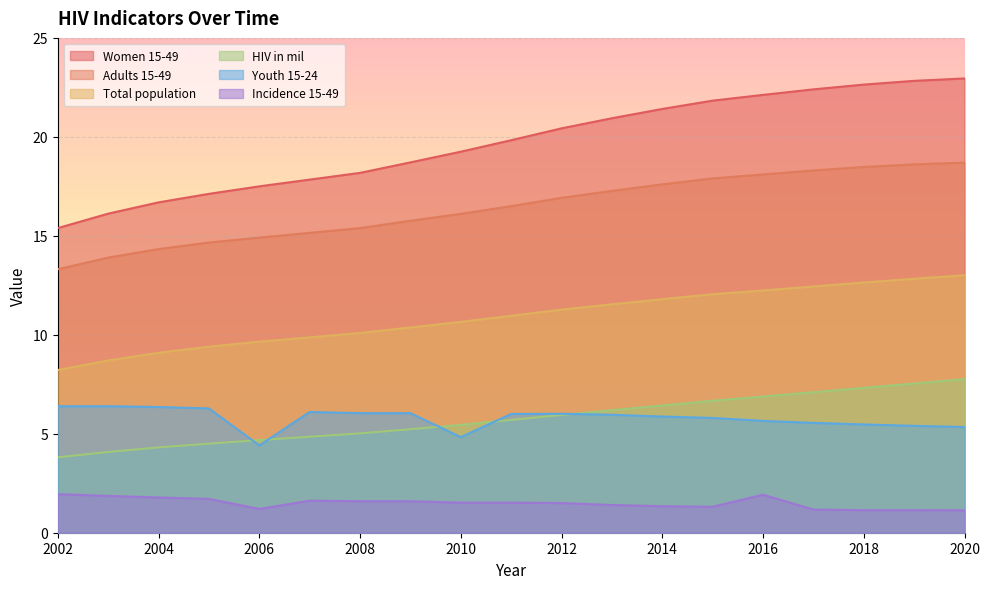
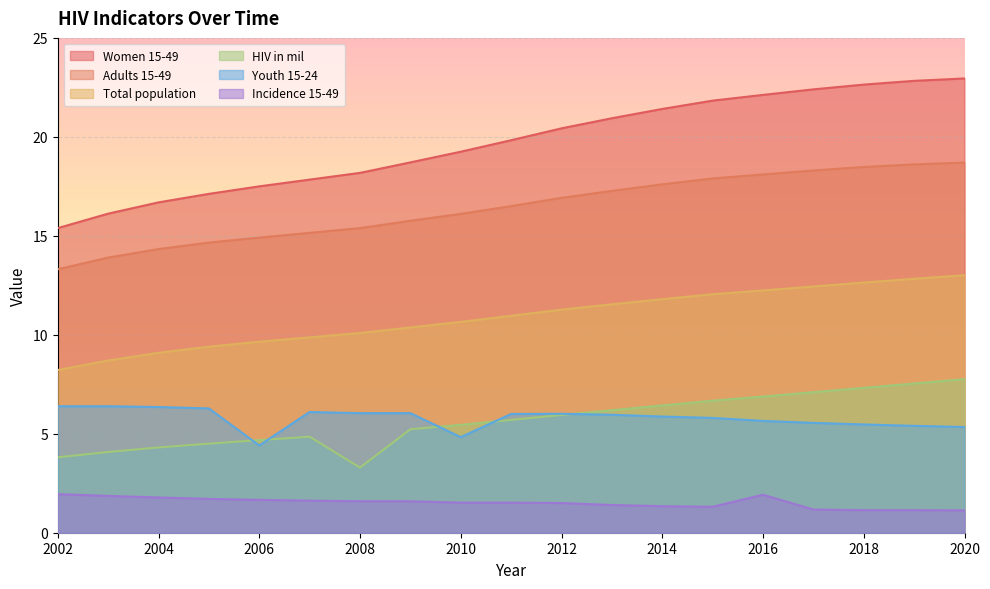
  {
    "HIV in mil": {
      "2002": 3.8,
      "2004": 4.3,
      "2006": 4.7,
-     "2008": 5.0,
+     "2008": 3.3,
      "2010": 5.5,
      "2014": 6.4,
      "2016": 6.9,
      "2018": 7.3,
      "2020": 7.8
    },
    "Youth 15-24": {
      "2002": 6.4,
      "2004": 6.4,
      "2006": 4.4,
      "2008": 6.0,
      "2010": 4.8,
      "2014": 5.9,
      "2016": 5.7,
      "2018": 5.5,
      "2020": 5.3
    },
    "Incidence 15-49": {
      "2002": 2.0,
      "2004": 1.8,
-     "2006": 1.2,
+     "2006": 1.7,
      "2008": 1.6,
      "2010": 1.5,
      "2012": 1.5,
      "2014": 1.3,
      "2016": 1.9,
      "2018": 1.1,
      "2020": 1.1
    }
  }
